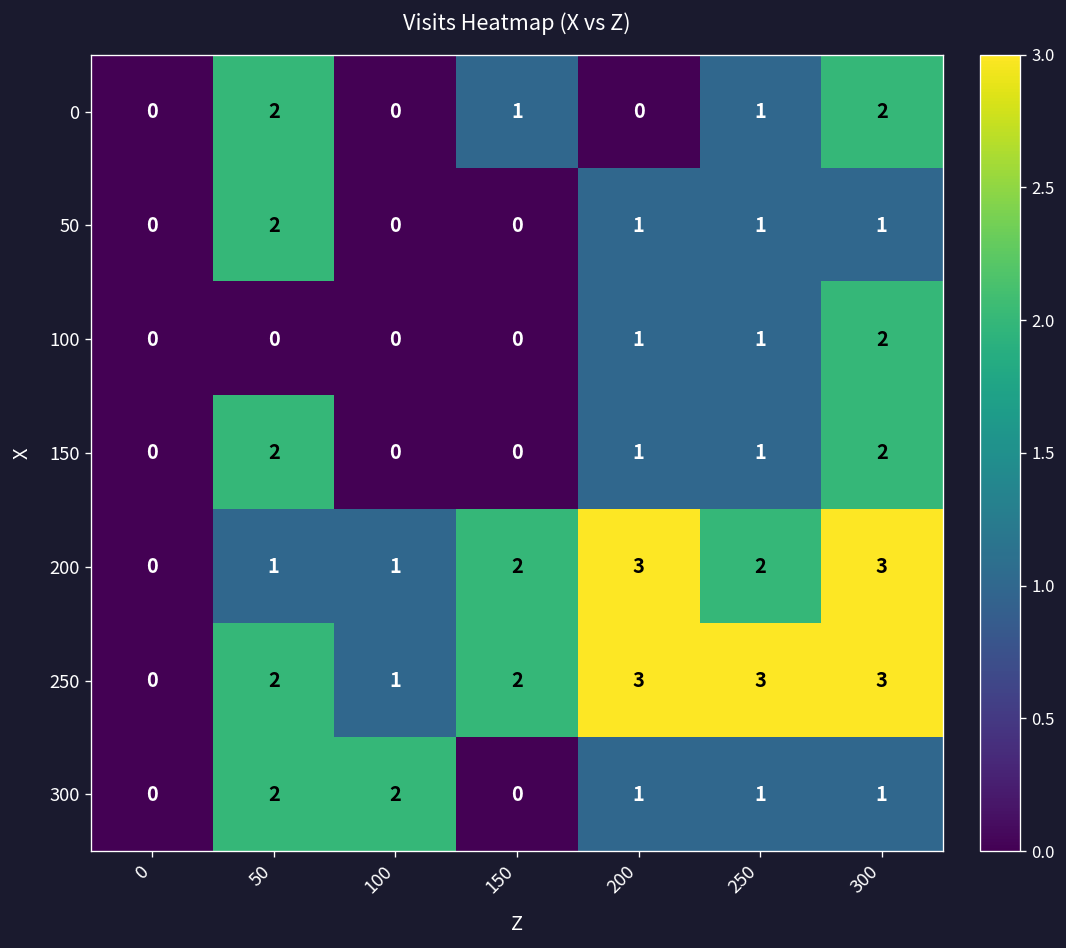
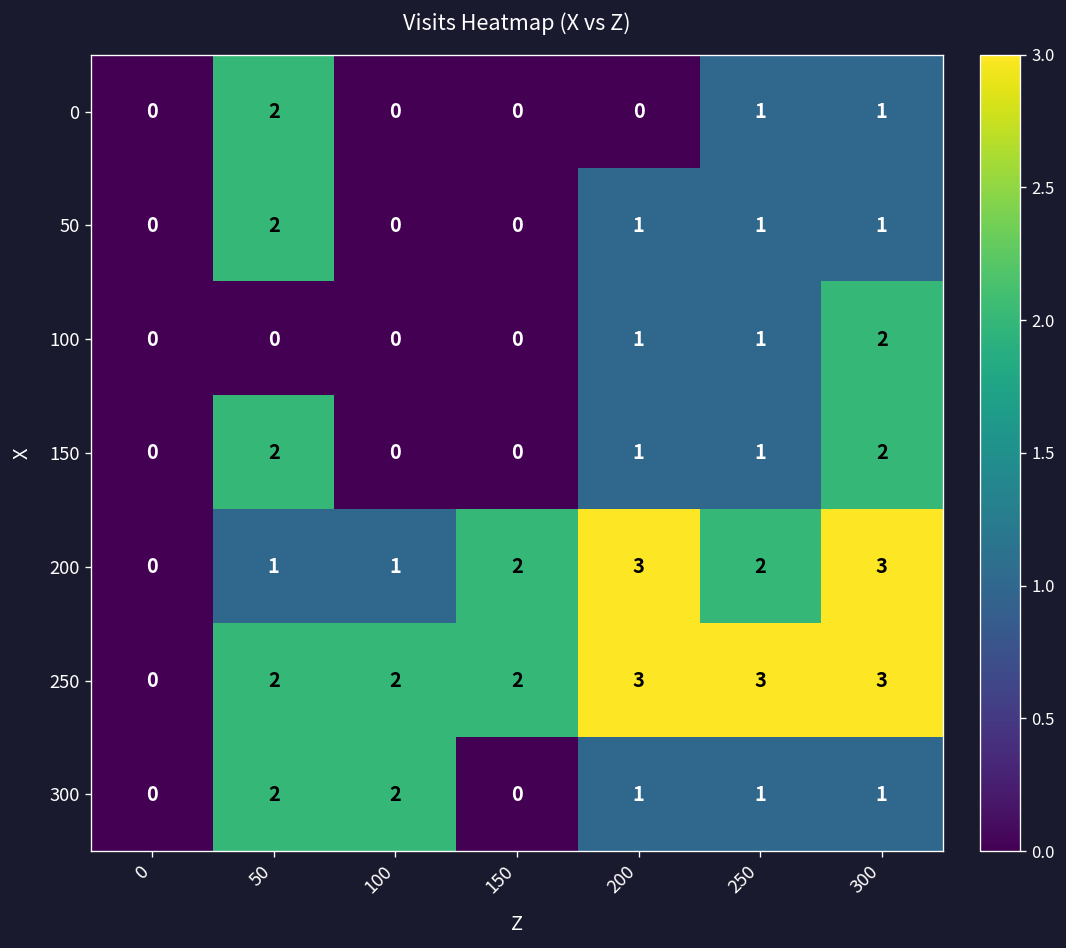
  {
    "0": {
      "0": 0,
      "50": 2,
      "100": 0,
-     "150": 1,
+     "150": 0,
      "200": 0,
      "250": 1,
-     "300": 2
+     "300": 1
    },
    "50": {
      "0": 0,
      "50": 2,
      "100": 0,
      "150": 0,
      "200": 1,
      "250": 1,
      "300": 1
    },
    "100": {
      "0": 0,
      "50": 0,
      "100": 0,
      "150": 0,
      "200": 1,
      "250": 1,
      "300": 2
    },
    "150": {
      "0": 0,
      "50": 2,
      "100": 0,
      "150": 0,
      "200": 1,
      "250": 1,
      "300": 2
    },
    "200": {
      "0": 0,
      "50": 1,
      "100": 1,
      "150": 2,
      "200": 3,
      "250": 2,
      "300": 3
    },
    "250": {
      "0": 0,
      "50": 2,
-     "100": 1,
+     "100": 2,
      "150": 2,
      "200": 3,
      "250": 3,
      "300": 3
    },
    "300": {
      "0": 0,
      "50": 2,
      "100": 2,
      "150": 0,
      "200": 1,
      "250": 1,
      "300": 1
    }
  }
